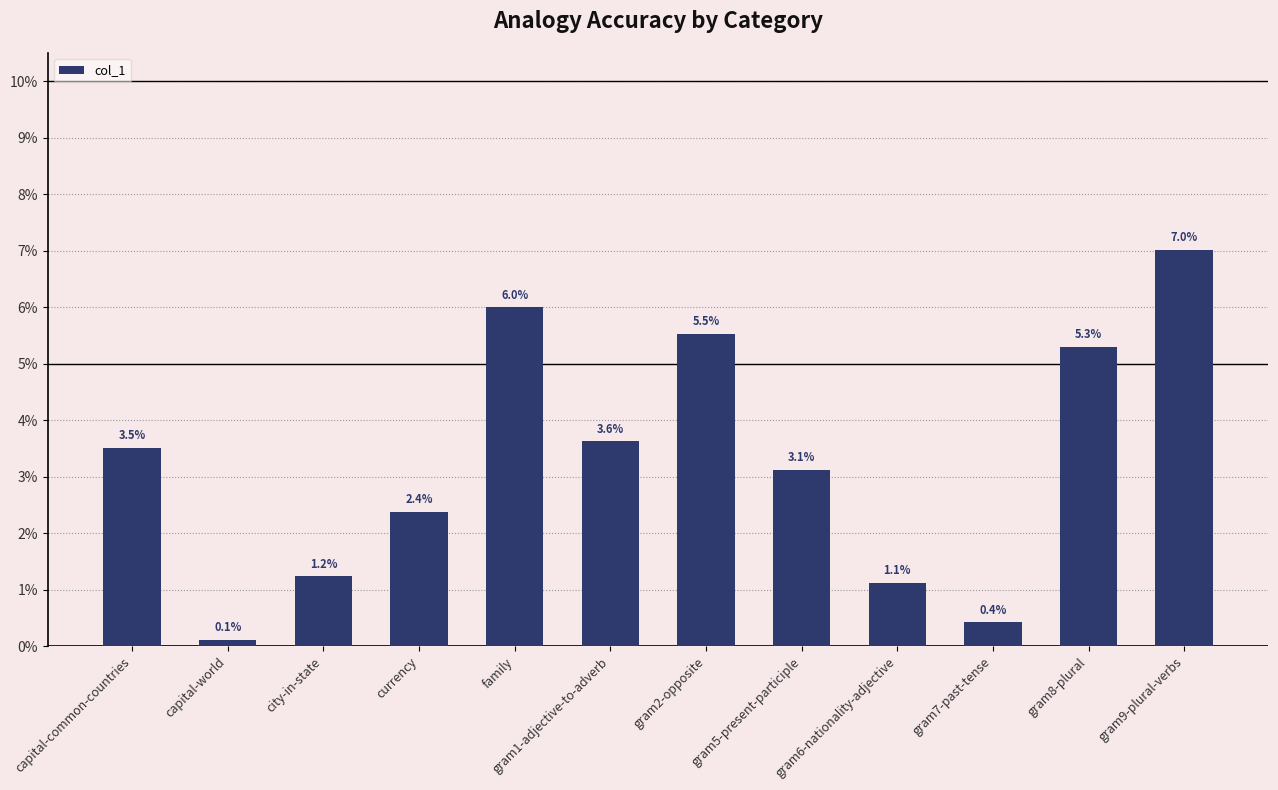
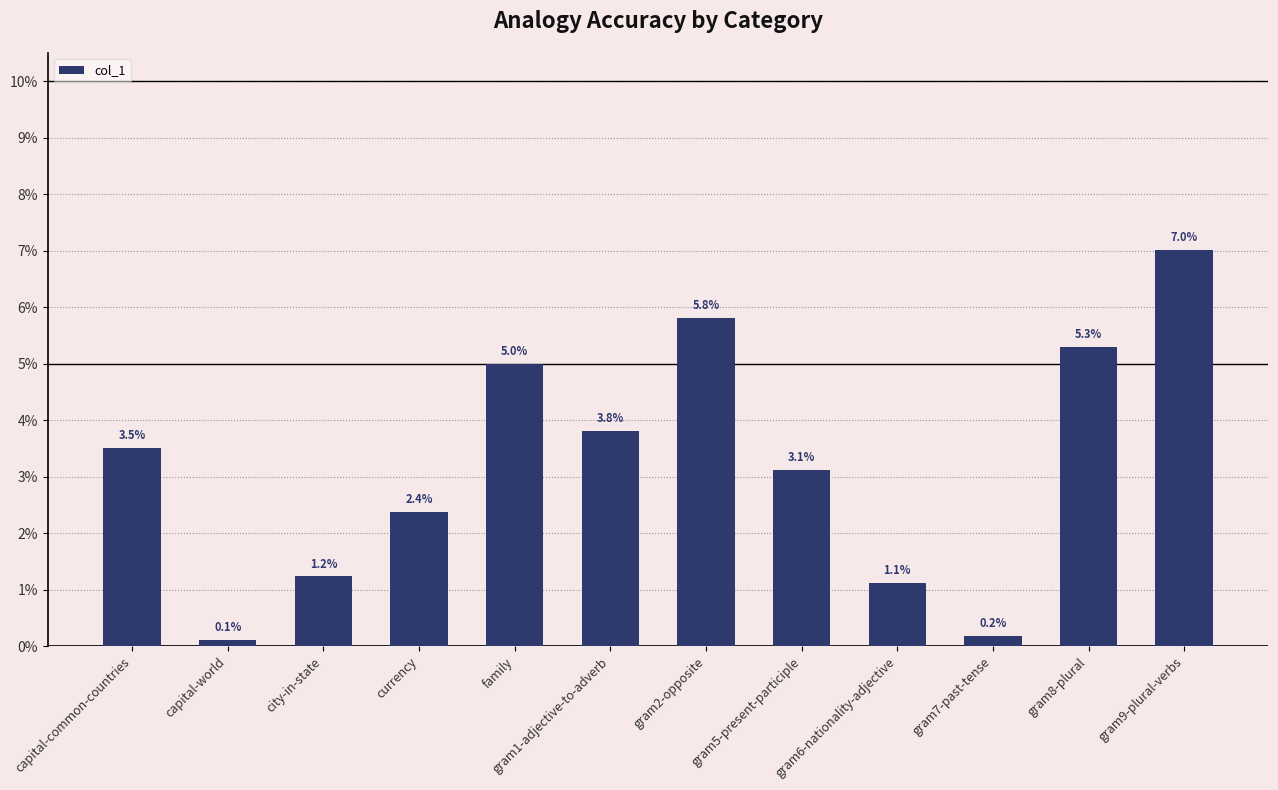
  {
    "capital-common-countries": "3.5%",
    "capital-world": "0.1%",
    "city-in-state": "1.2%",
    "currency": "2.4%",
-   "family": "6.0%",
-   "gram1-adjective-to-adverb": "3.6%",
-   "gram2-opposite": "5.5%",
+   "family": "5.0%",
+   "gram1-adjective-to-adverb": "3.8%",
+   "gram2-opposite": "5.8%",
    "gram5-present-participle": "3.1%",
    "gram6-nationality-adjective": "1.1%",
-   "gram7-past-tense": "0.4%",
+   "gram7-past-tense": "0.2%",
    "gram8-plural": "5.3%",
    "gram9-plural-verbs": "7.0%"
  }
